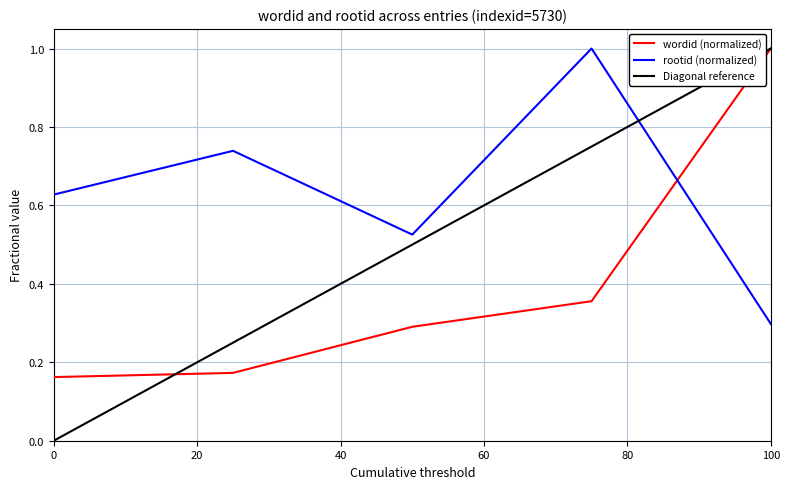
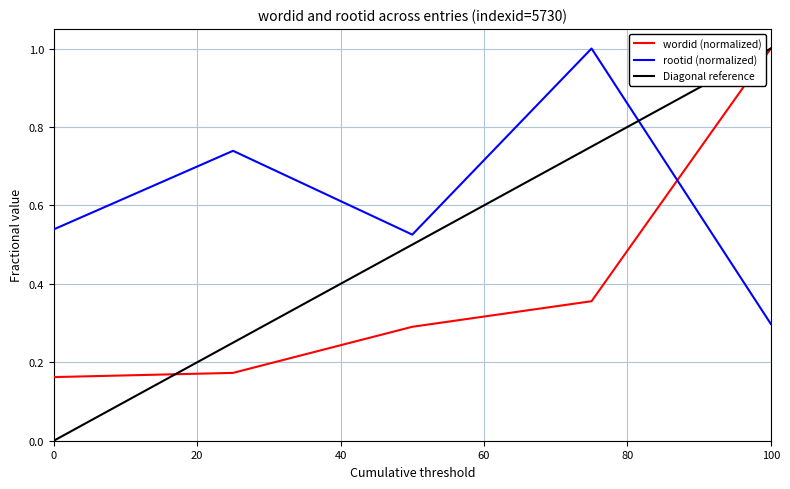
  {
    "wordid (normalized)": {
      "0": 0.16
    },
    "rootid (normalized)": {
-     "0": 0.63,
+     "0": 0.54,
      "100": 0.30
    },
    "Diagonal reference": {
      "0": 0.00
    }
  }
